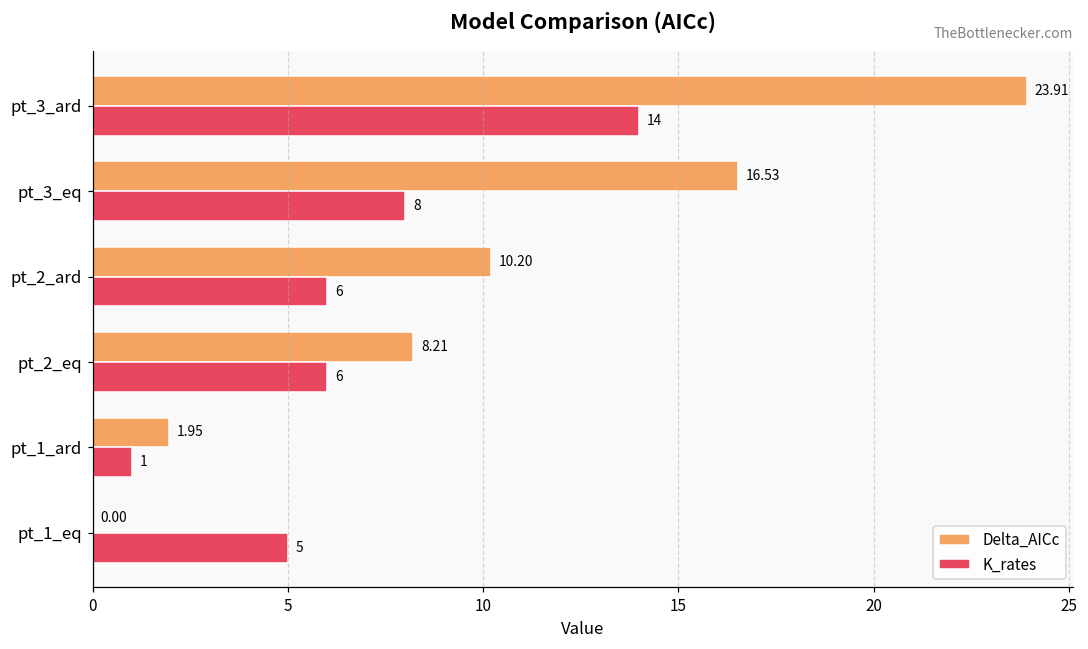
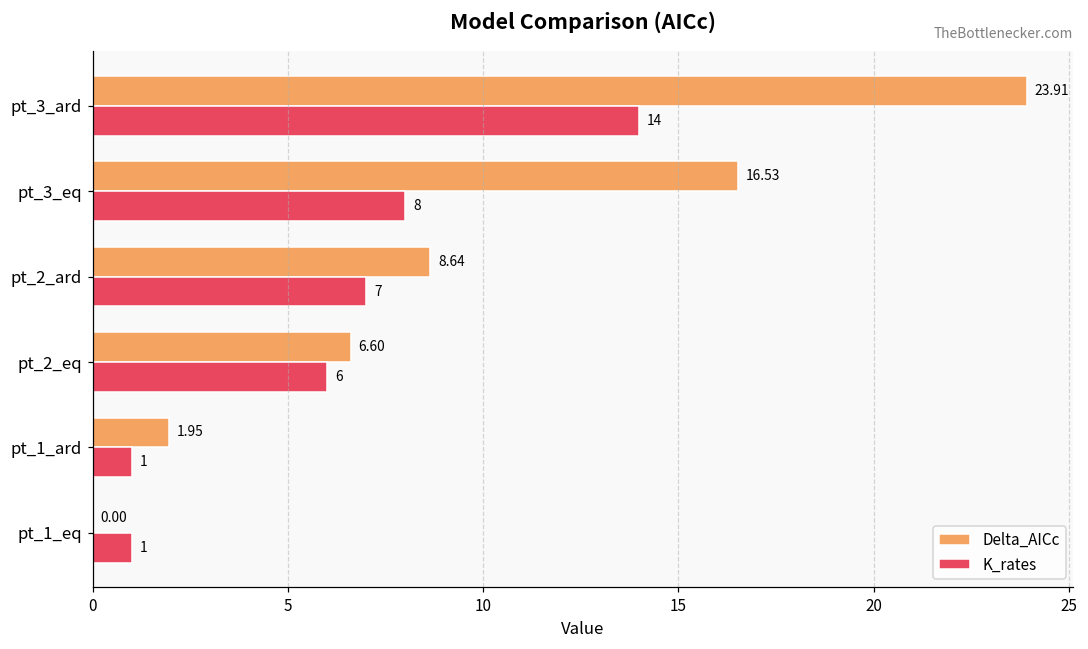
  {
    "Delta_AICc": {
      "pt_3_ard": 23.91,
      "pt_3_eq": 16.53,
-     "pt_2_ard": 10.20,
-     "pt_2_eq": 8.21,
+     "pt_2_ard": 8.64,
+     "pt_2_eq": 6.60,
      "pt_1_ard": 1.95,
      "pt_1_eq": 0.00
    },
    "K_rates": {
      "pt_3_ard": 14,
      "pt_3_eq": 8,
-     "pt_2_ard": 6,
+     "pt_2_ard": 7,
      "pt_2_eq": 6,
      "pt_1_ard": 1,
-     "pt_1_eq": 5
+     "pt_1_eq": 1
    }
  }
